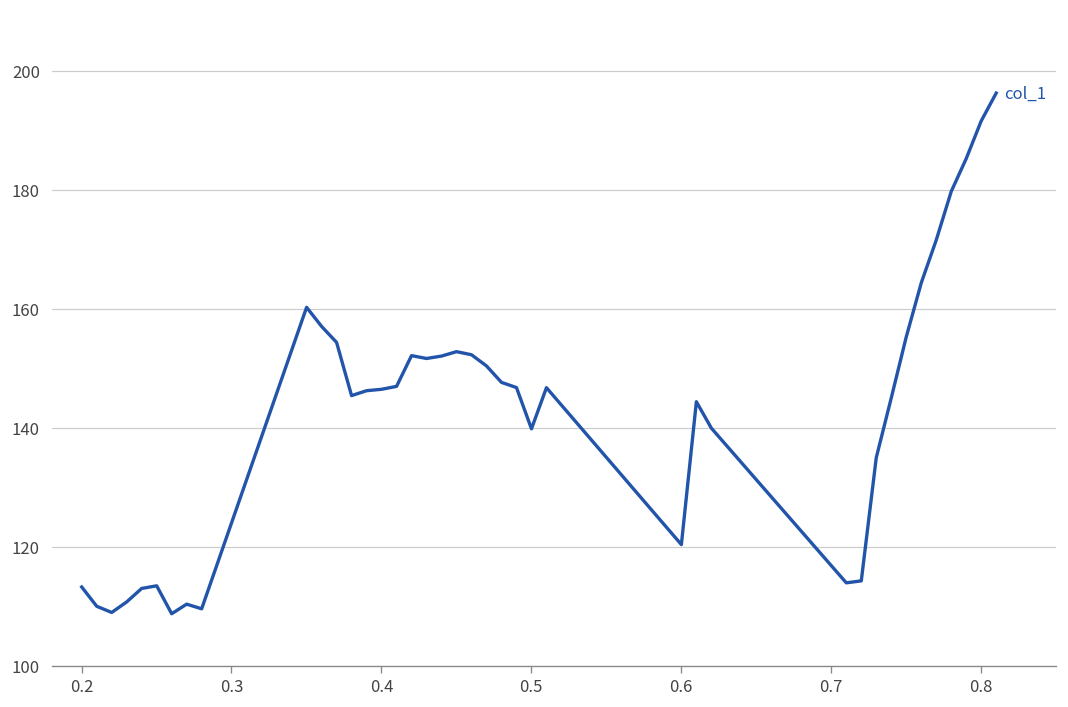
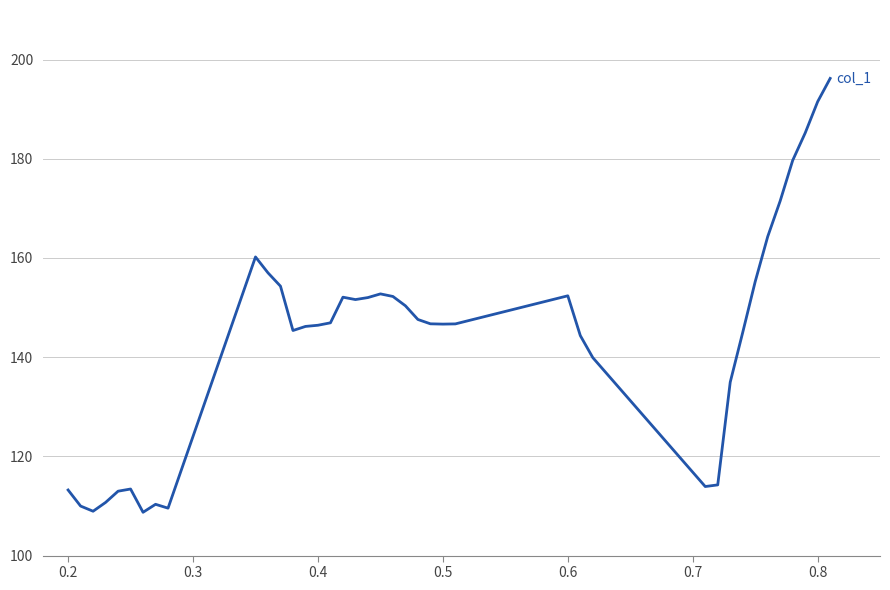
  {
    "0.2": 113,
    "0.4": 146,
-   "0.5": 140,
-   "0.6": 120,
+   "0.5": 147,
+   "0.6": 152,
    "0.8": 192
  }
